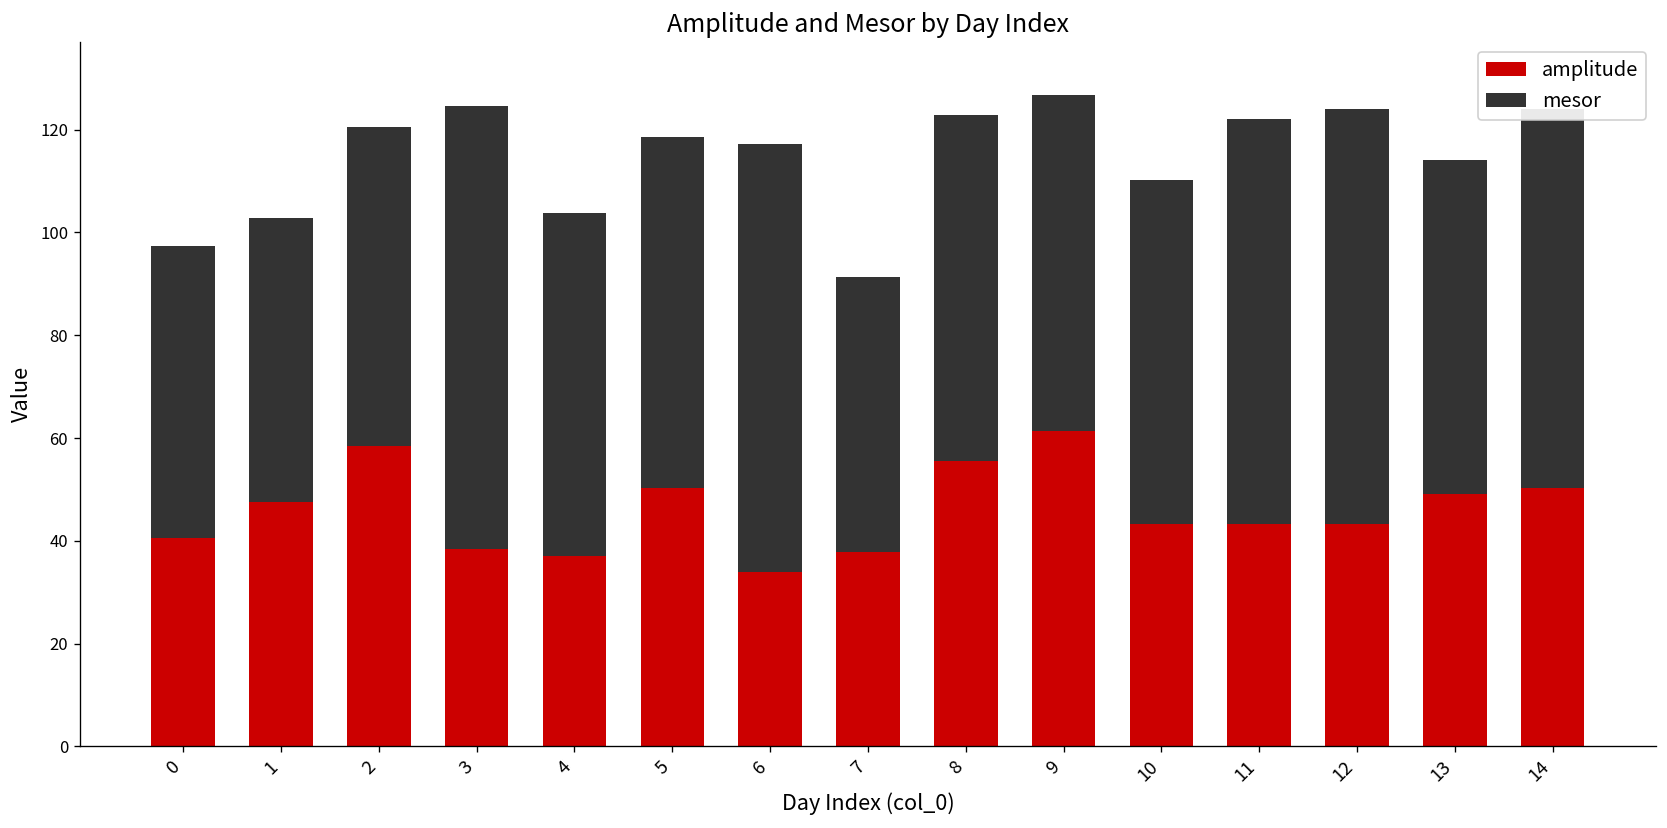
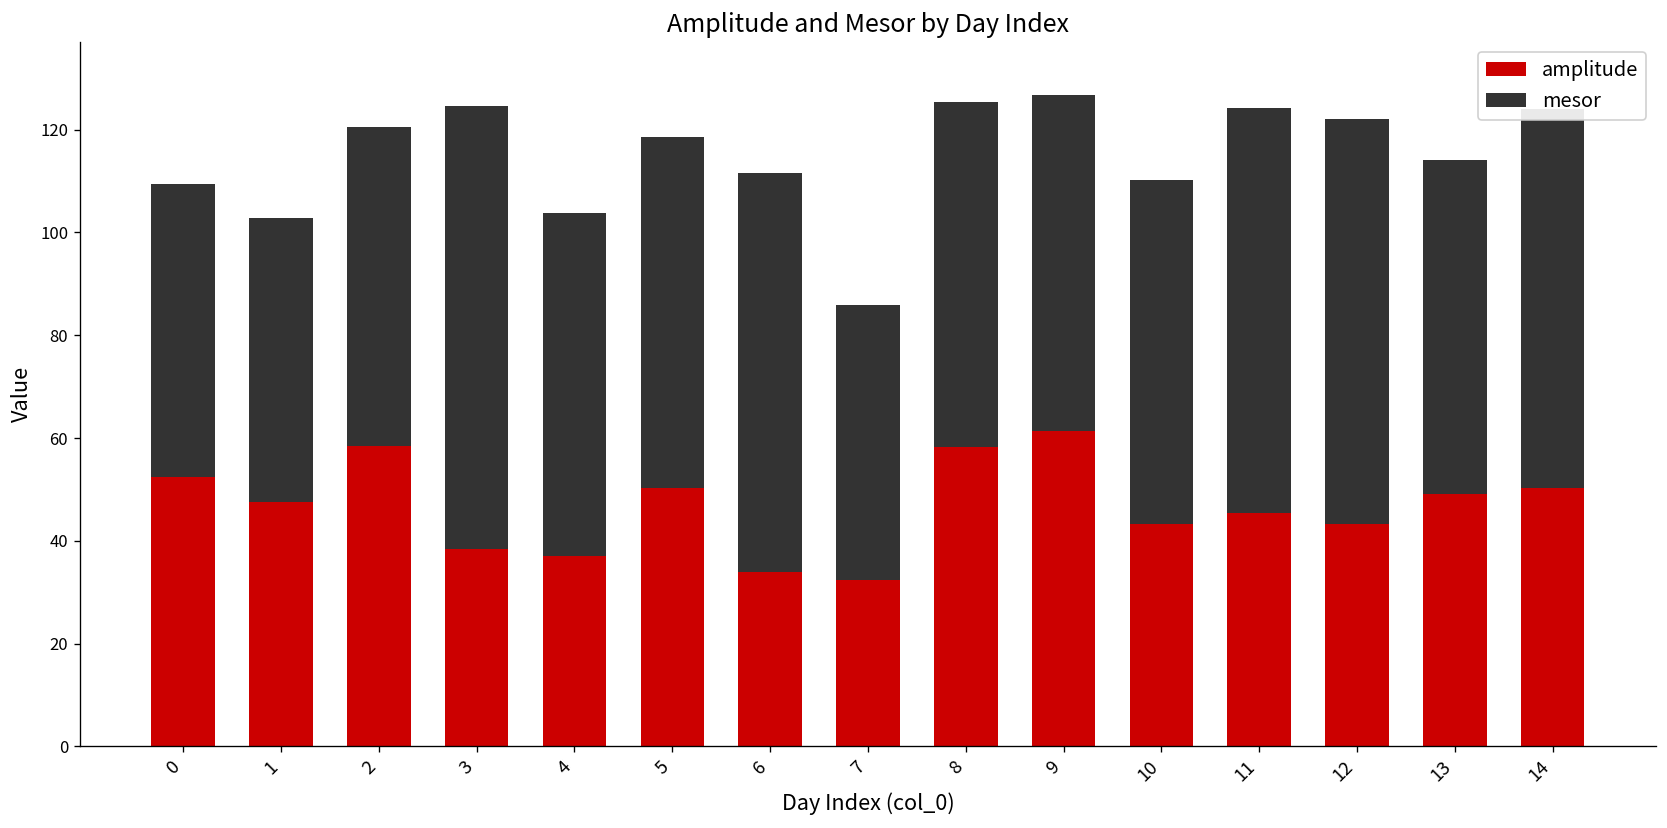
  {
    "amplitude": {
-     "0": 40,
+     "0": 52,
      "1": 48,
      "2": 58,
      "3": 38,
      "4": 37,
      "5": 50,
      "6": 34,
-     "7": 38,
-     "8": 56,
+     "7": 32,
+     "8": 58,
      "9": 61,
      "10": 43,
-     "11": 43,
+     "11": 46,
      "12": 43,
      "13": 49,
      "14": 50
    },
    "mesor": {
      "0": 57,
      "1": 55,
      "2": 62,
      "3": 86,
      "4": 67,
      "5": 68,
-     "6": 83,
+     "6": 78,
      "7": 54,
      "8": 67,
      "9": 65,
      "10": 67,
      "11": 79,
-     "12": 81,
+     "12": 79,
      "13": 65
    }
  }
